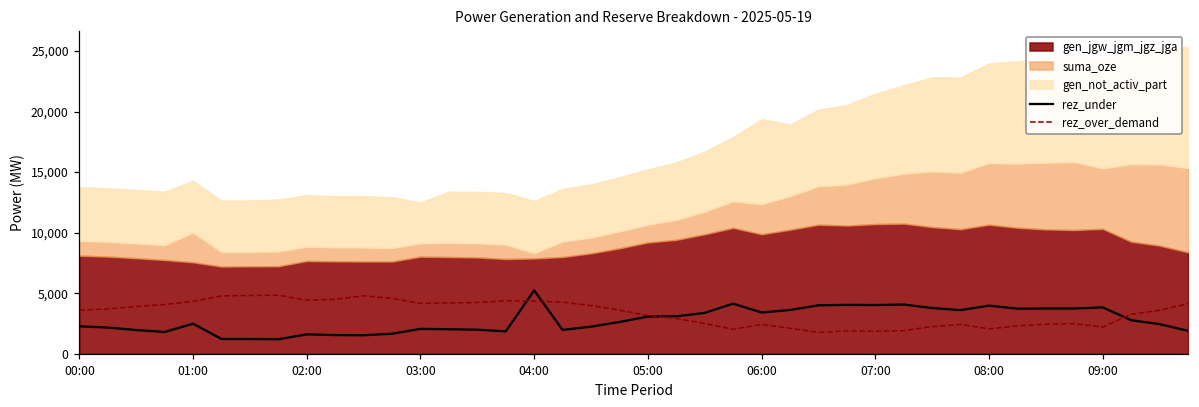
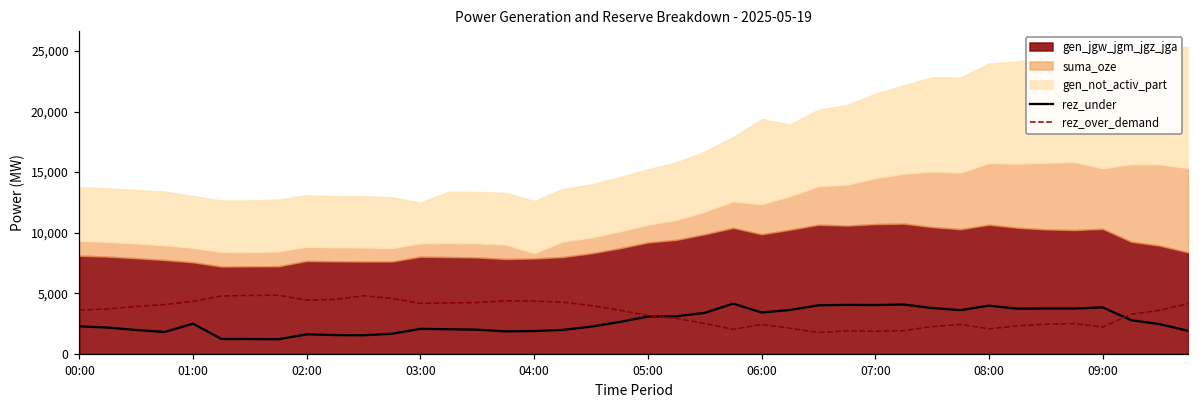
  {
    "rez_under": {
      "00:00": "2,300",
      "01:00": "2,500",
      "02:00": "1,600",
      "03:00": "2,100",
-     "04:00": "5,200",
+     "04:00": "1,900",
      "06:00": "3,400",
      "07:00": "4,000",
      "08:00": "4,000",
      "09:00": "3,800"
    },
    "suma_oze": {
      "00:00": "1,200",
-     "01:00": "2,500",
+     "01:00": "1,200",
      "02:00": "1,200",
      "03:00": "1,100",
      "04:00": "400",
      "05:00": "1,500",
      "06:00": "2,500",
      "07:00": "3,800",
      "08:00": "5,100",
      "09:00": "5,000"
    },
    "gen_not_activ_part": {
      "00:00": "4,400",
      "01:00": "4,300",
      "02:00": "4,300",
      "03:00": "3,400",
      "04:00": "4,300",
      "05:00": "4,600",
      "06:00": "7,000",
      "07:00": "7,000",
      "08:00": "8,200"
    }
  }
